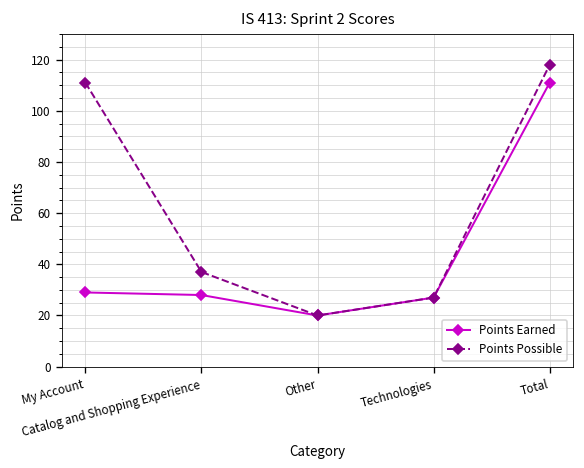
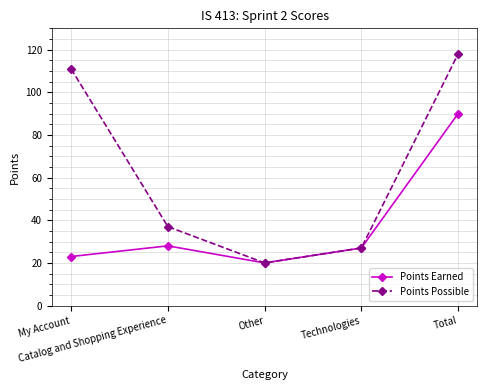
  {
    "Points Earned": {
-     "My Account": 29,
+     "My Account": 23,
      "Catalog and Shopping Experience": 28,
-     "Total": 111
+     "Total": 90
    },
    "Points Possible": {
      "My Account": 111,
      "Catalog and Shopping Experience": 37,
      "Total": 118
    }
  }
